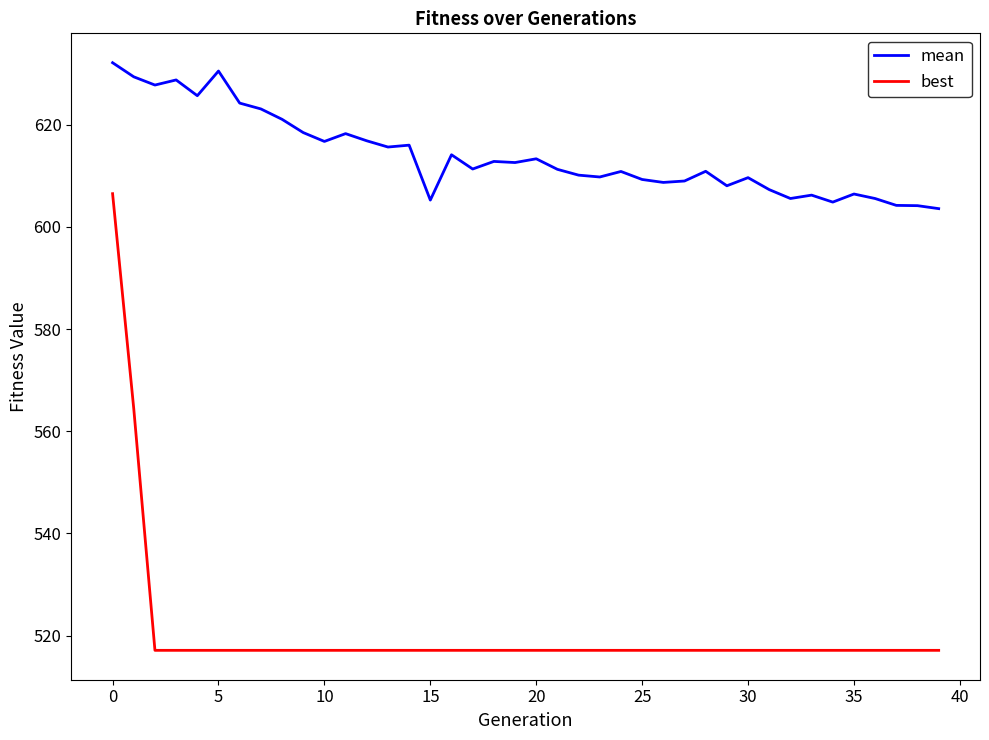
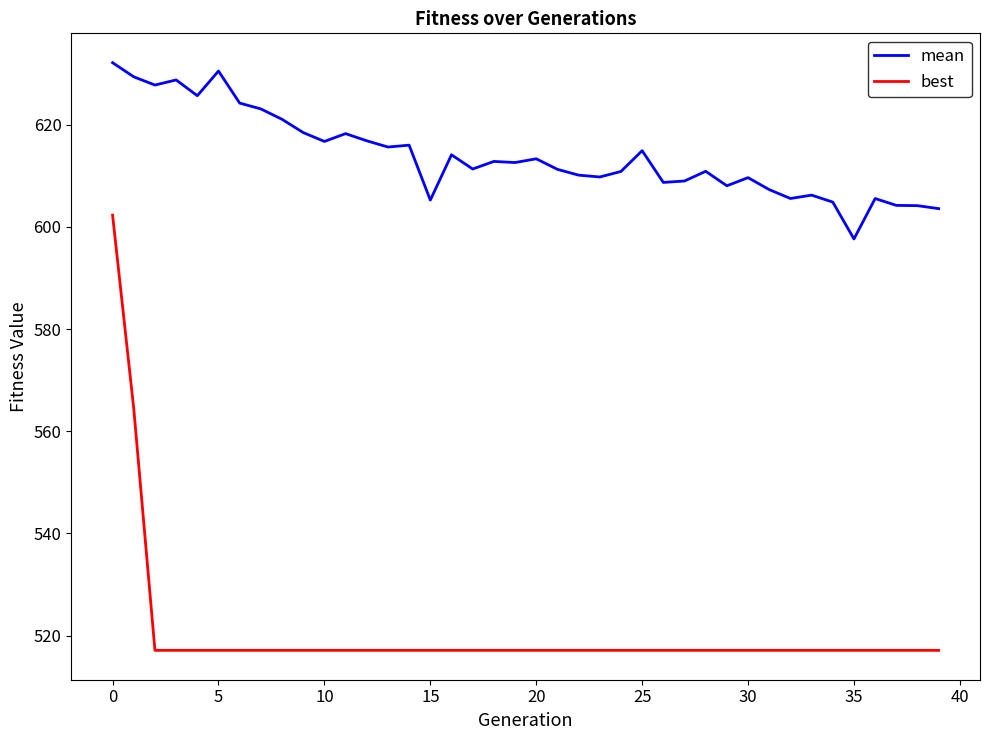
  {
    "mean": {
      "0": 632,
      "5": 631,
      "10": 617,
      "15": 605,
      "20": 613,
-     "25": 609,
+     "25": 615,
      "30": 610,
-     "35": 606
+     "35": 598
    },
    "best": {
-     "0": 607,
+     "0": 602,
      "5": 517,
      "10": 517,
      "15": 517,
      "20": 517,
      "25": 517,
      "30": 517,
      "35": 517
    }
  }
